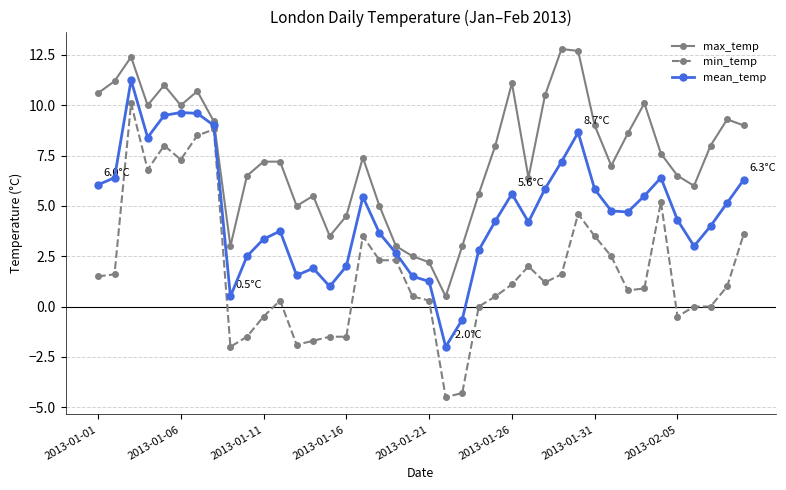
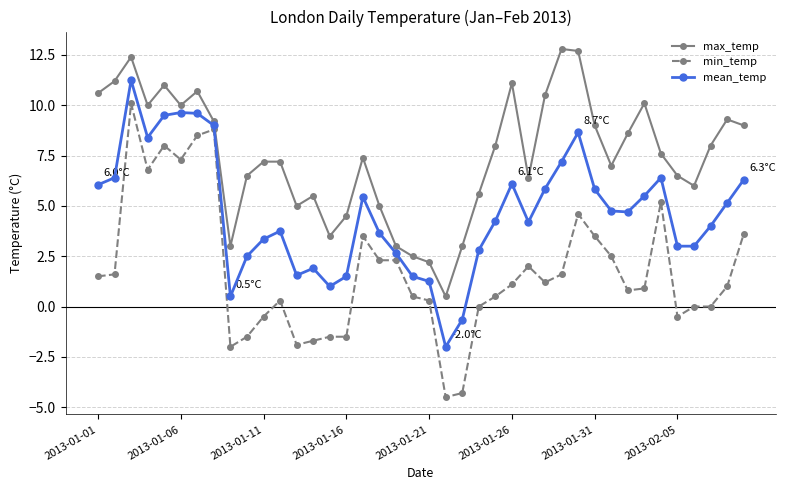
  {
    "mean_temp": {
-     "2013-01-16": "2.0",
-     "2013-01-26": "5.6°C",
-     "2013-02-05": "4.3"
+     "2013-01-16": "1.5",
+     "2013-01-26": "6.1°C",
+     "2013-02-05": "3.0"
    }
  }
